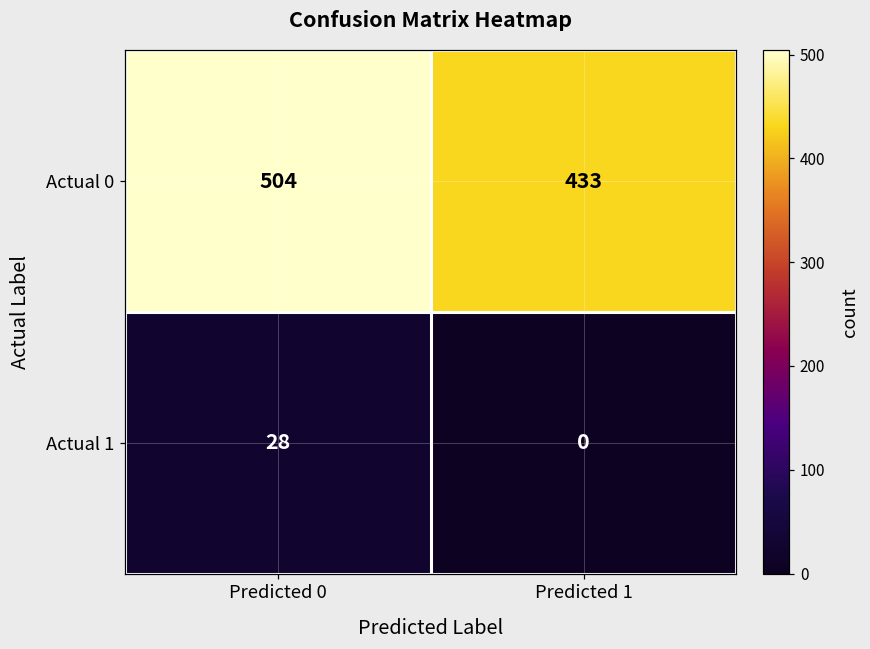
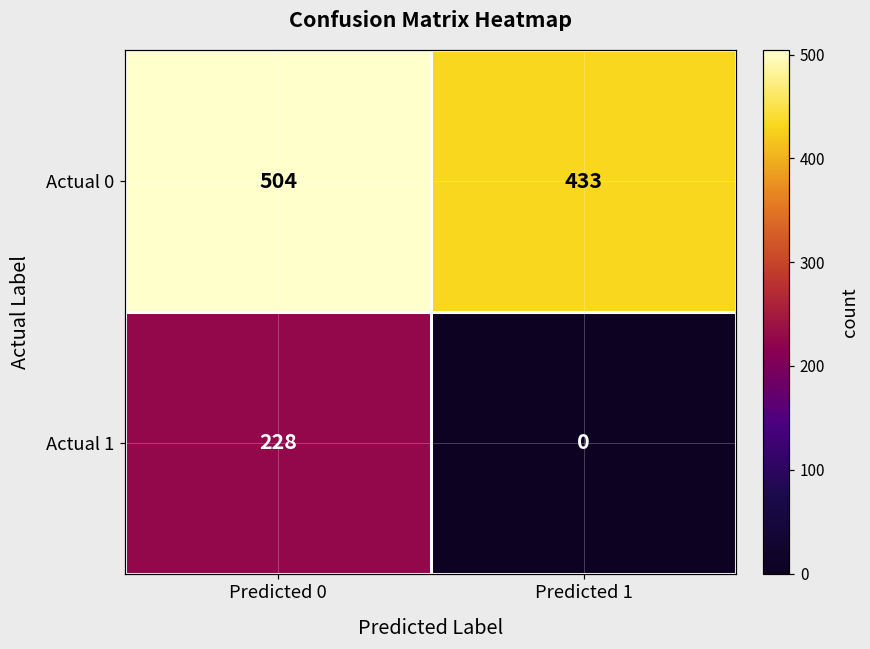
  {
    "Actual 0": {
      "Predicted 0": 504,
      "Predicted 1": 433
    },
    "Actual 1": {
-     "Predicted 0": 28,
+     "Predicted 0": 228,
      "Predicted 1": 0
    }
  }
